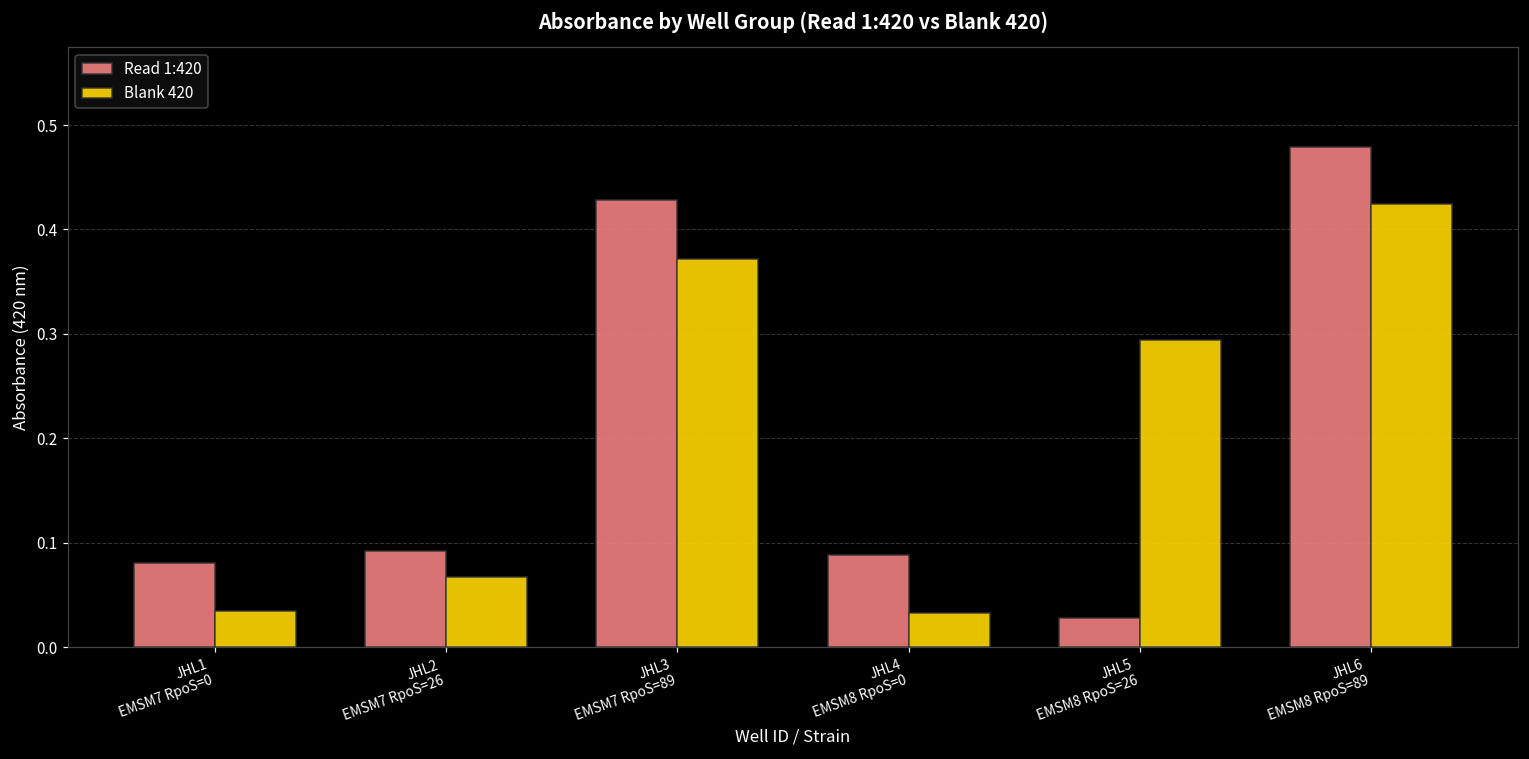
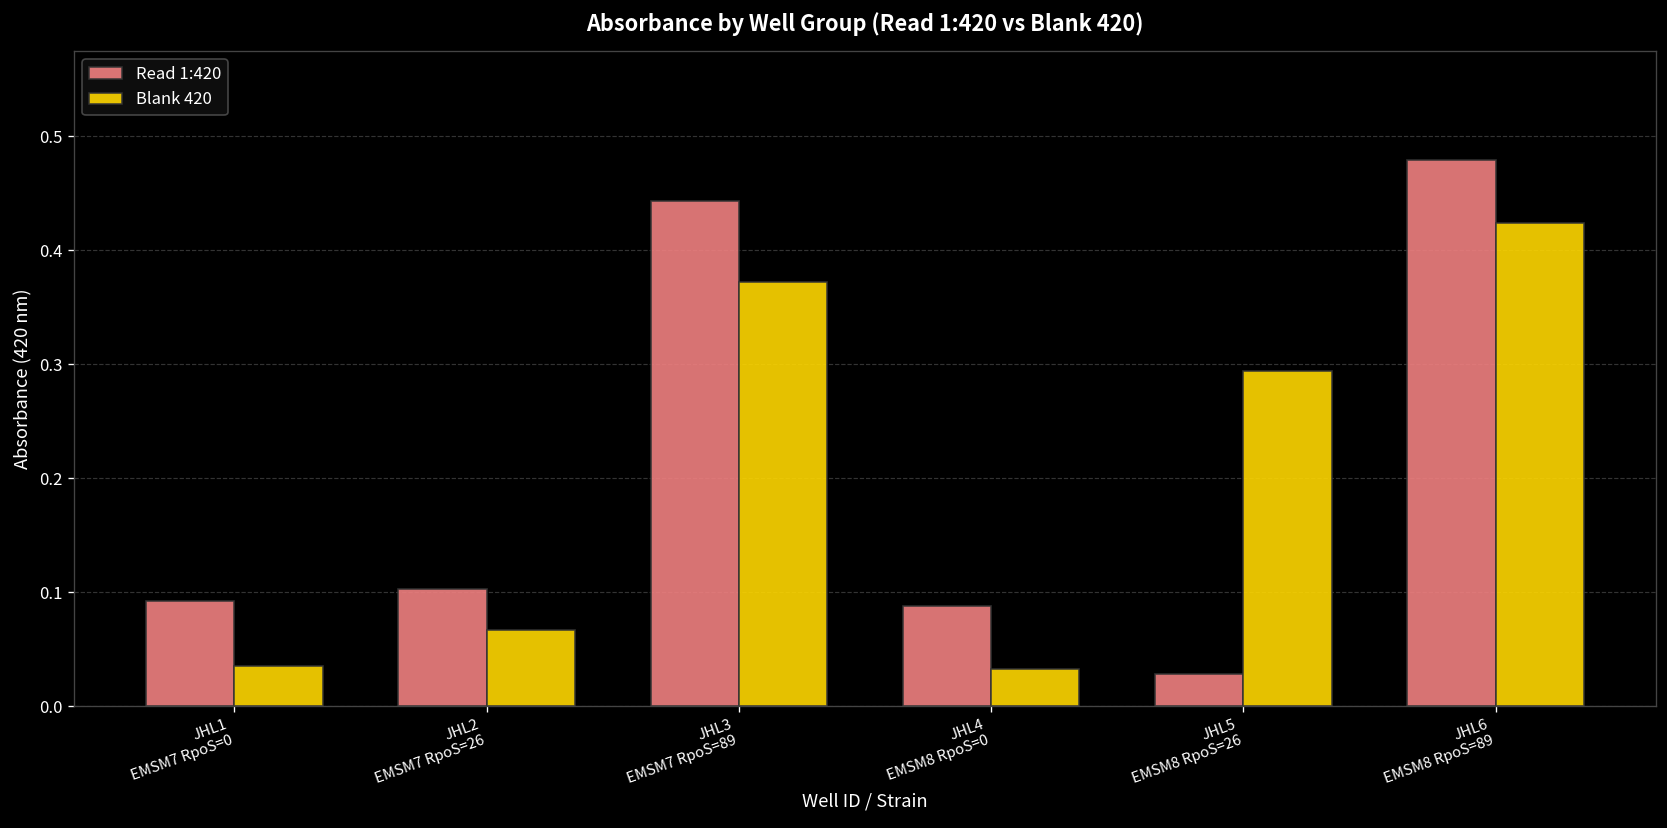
  {
    "Read 1:420": {
-     "JHL1 EMSM7 RpoS=0": 0.08,
-     "JHL2 EMSM7 RpoS=26": 0.09,
-     "JHL3 EMSM7 RpoS=89": 0.43,
+     "JHL1 EMSM7 RpoS=0": 0.09,
+     "JHL2 EMSM7 RpoS=26": 0.10,
+     "JHL3 EMSM7 RpoS=89": 0.44,
      "JHL4 EMSM8 RpoS=0": 0.09,
      "JHL5 EMSM8 RpoS=26": 0.03,
      "JHL6 EMSM8 RpoS=89": 0.48
    },
    "Blank 420": {
      "JHL1 EMSM7 RpoS=0": 0.04,
      "JHL2 EMSM7 RpoS=26": 0.07,
      "JHL3 EMSM7 RpoS=89": 0.37,
      "JHL4 EMSM8 RpoS=0": 0.03,
      "JHL5 EMSM8 RpoS=26": 0.29,
      "JHL6 EMSM8 RpoS=89": 0.42
    }
  }
